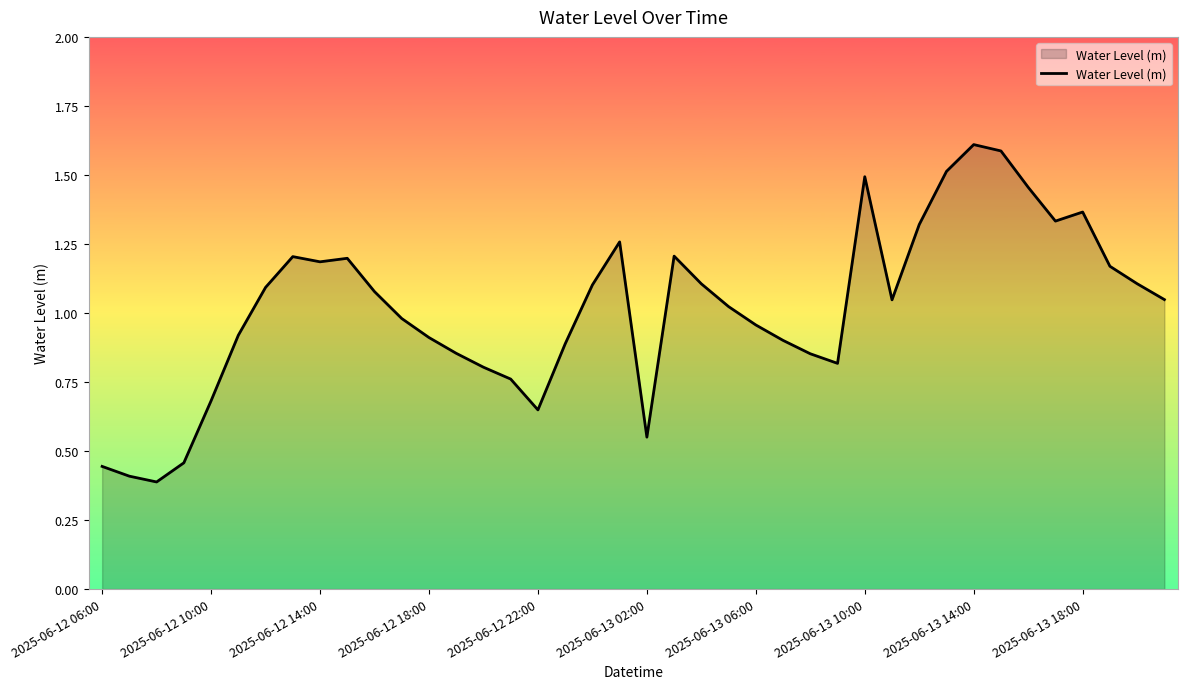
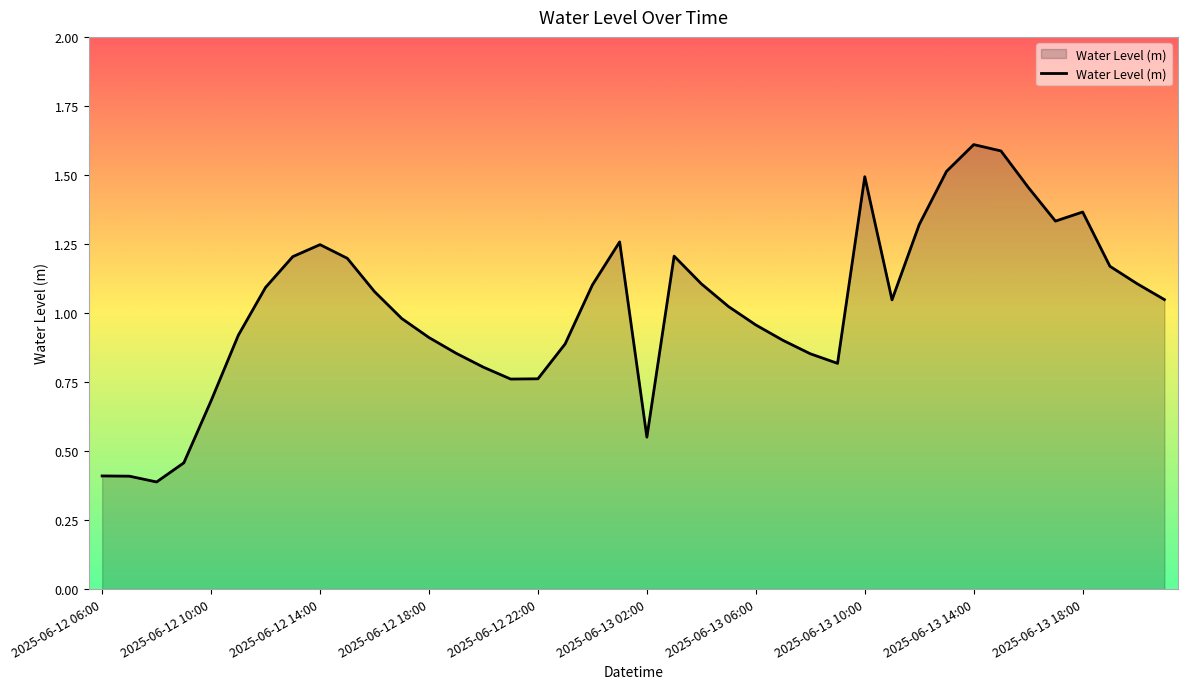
  {
-   "2025-06-12 06:00": 0.44,
+   "2025-06-12 06:00": 0.41,
    "2025-06-12 10:00": 0.68,
-   "2025-06-12 14:00": 1.19,
+   "2025-06-12 14:00": 1.25,
    "2025-06-12 18:00": 0.91,
-   "2025-06-12 22:00": 0.65,
+   "2025-06-12 22:00": 0.76,
    "2025-06-13 02:00": 0.55,
    "2025-06-13 06:00": 0.96,
    "2025-06-13 10:00": 1.49,
    "2025-06-13 14:00": 1.61,
    "2025-06-13 18:00": 1.37
  }
